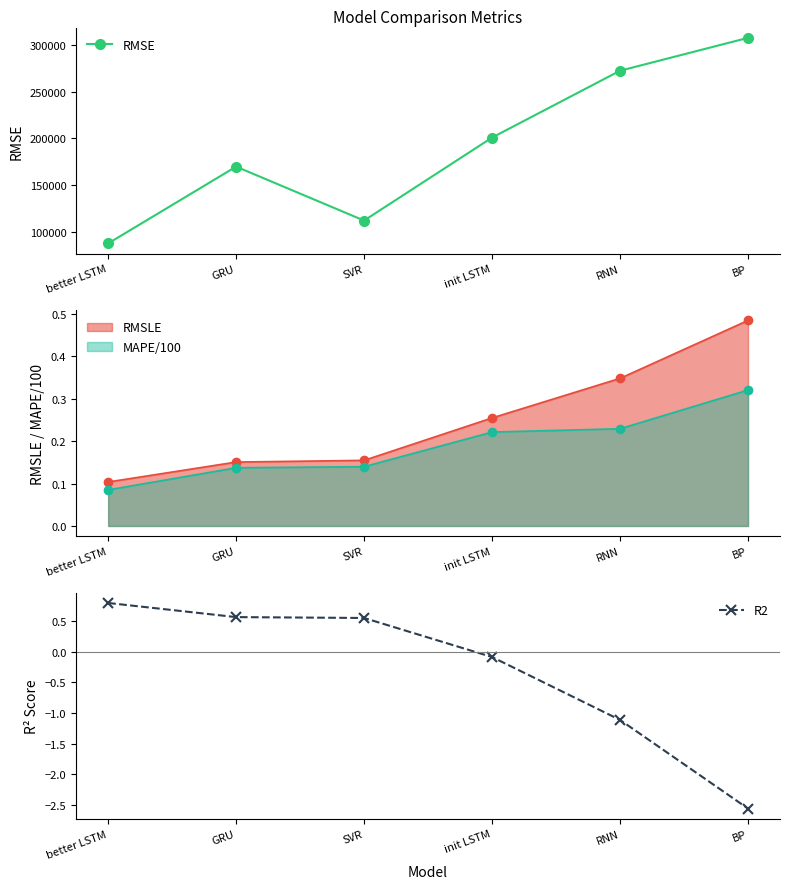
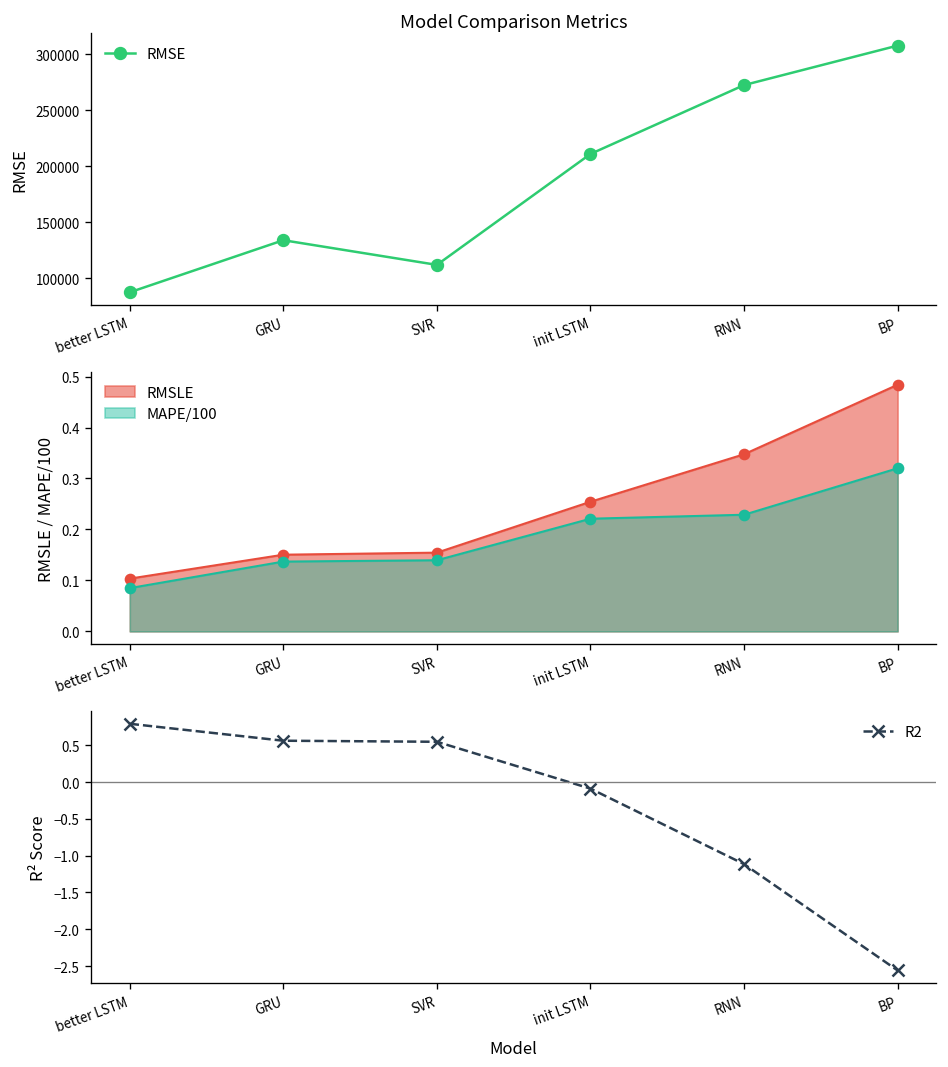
  {
    "Model Comparison Metrics": {
      "better LSTM": 90000,
-     "GRU": 170000,
+     "GRU": 130000,
      "SVR": 110000,
-     "init LSTM": 200000,
+     "init LSTM": 210000,
      "RNN": 270000,
      "BP": 310000
    }
  }
